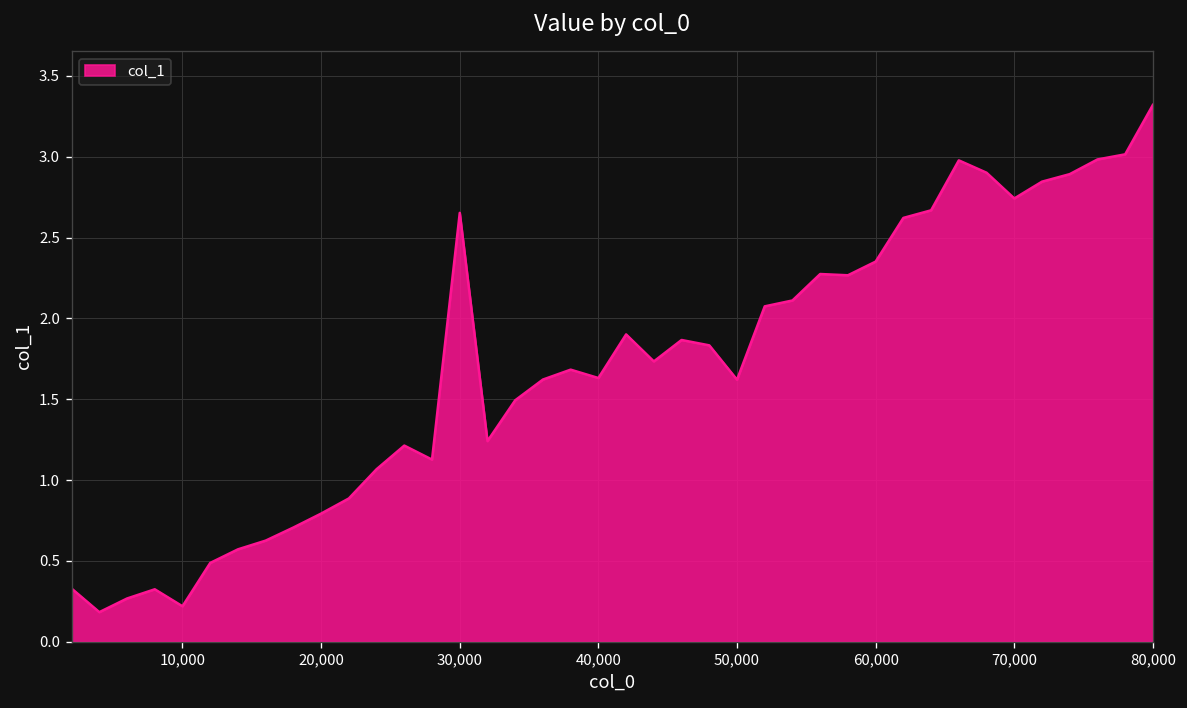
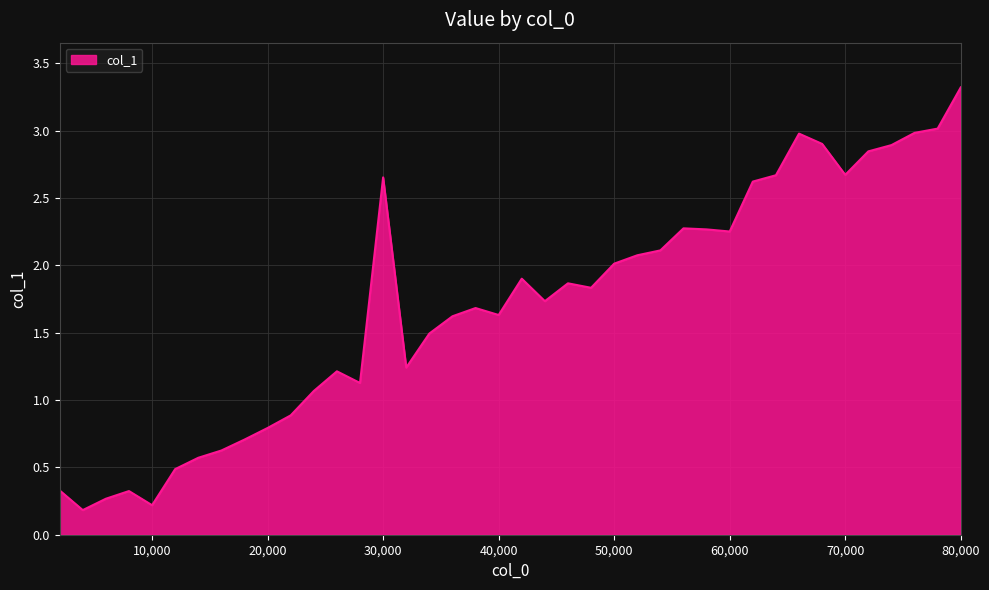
  {
    "10,000": 0.22,
    "20,000": 0.79,
    "30,000": 2.65,
    "40,000": 1.63,
-   "50,000": 1.62,
-   "60,000": 2.35,
-   "70,000": 2.74,
+   "50,000": 2.01,
+   "60,000": 2.25,
+   "70,000": 2.67,
    "80,000": 3.32
  }
